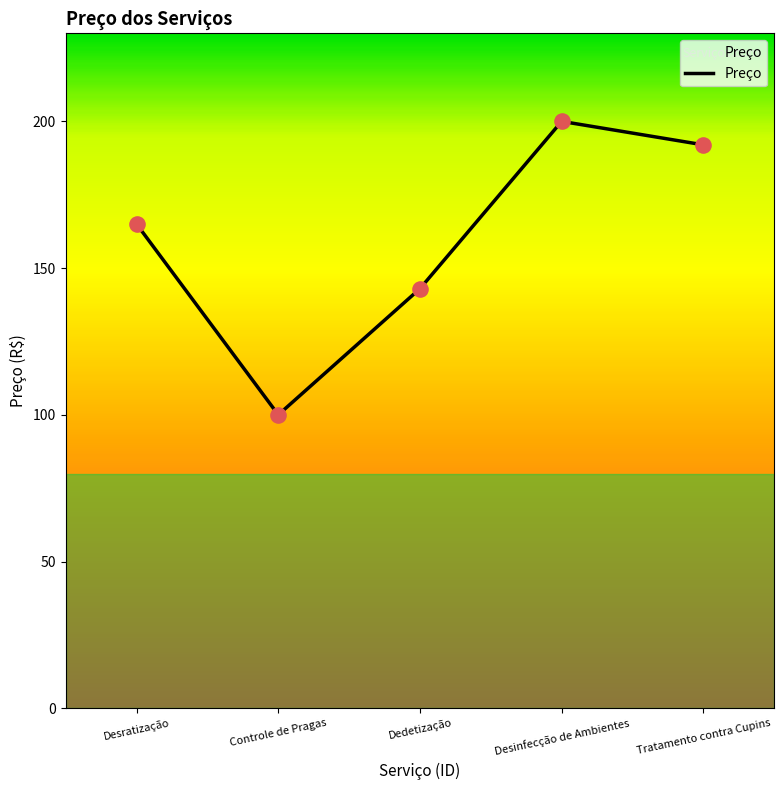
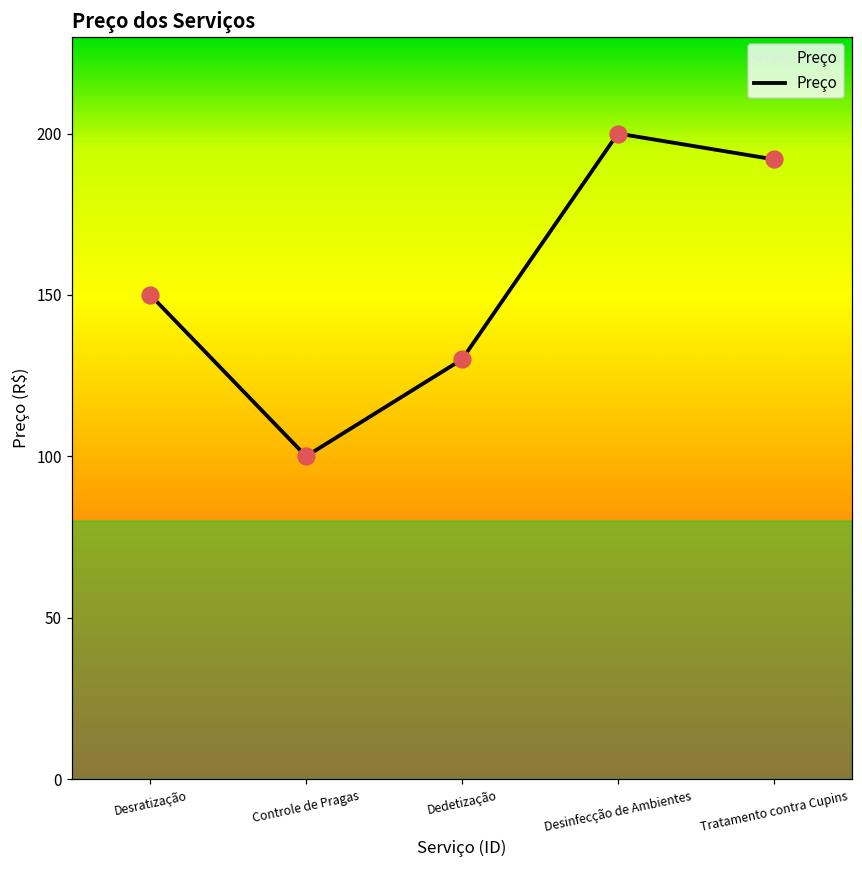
  {
-   "Desratização": 165,
+   "Desratização": 150,
    "Controle de Pragas": 100,
-   "Dedetização": 143,
+   "Dedetização": 130,
    "Desinfecção de Ambientes": 200,
    "Tratamento contra Cupins": 192
  }
